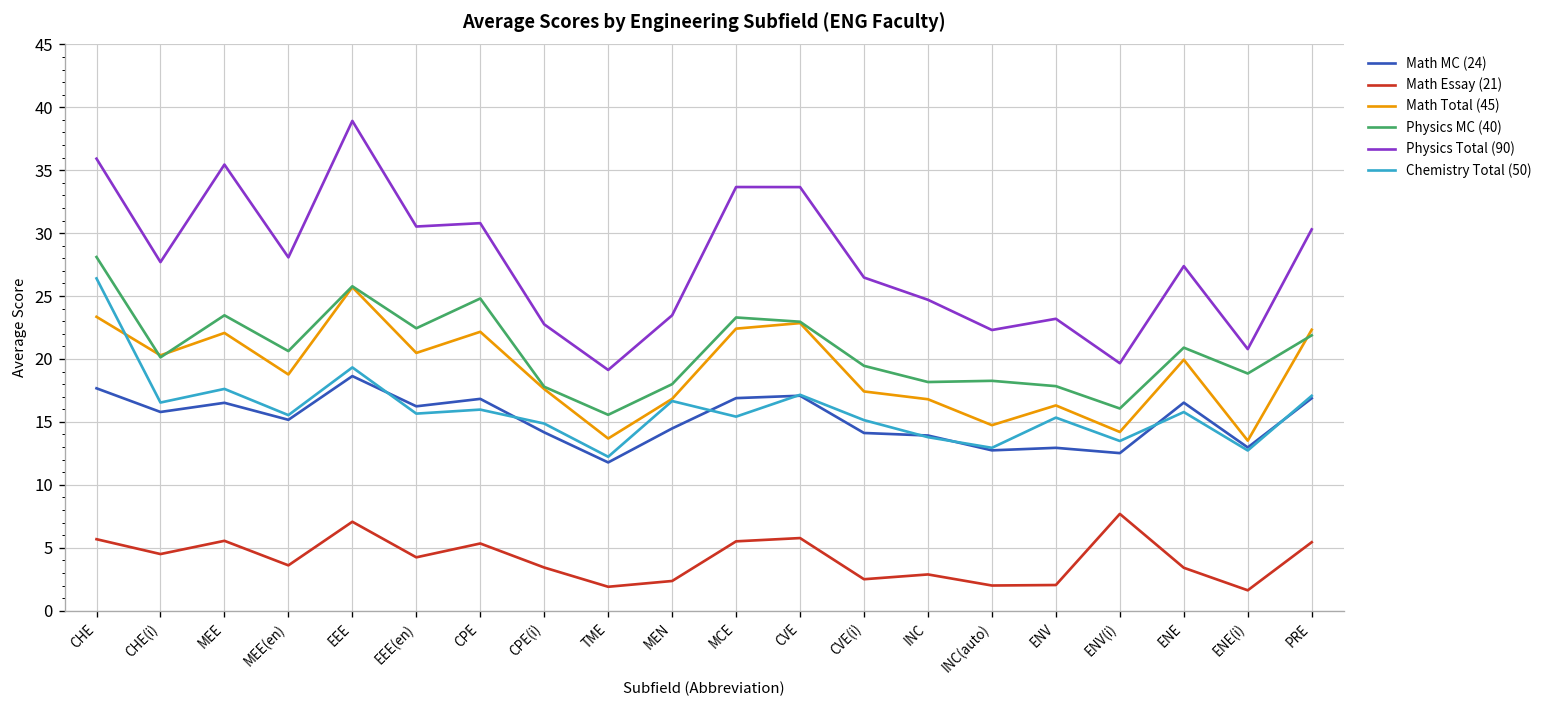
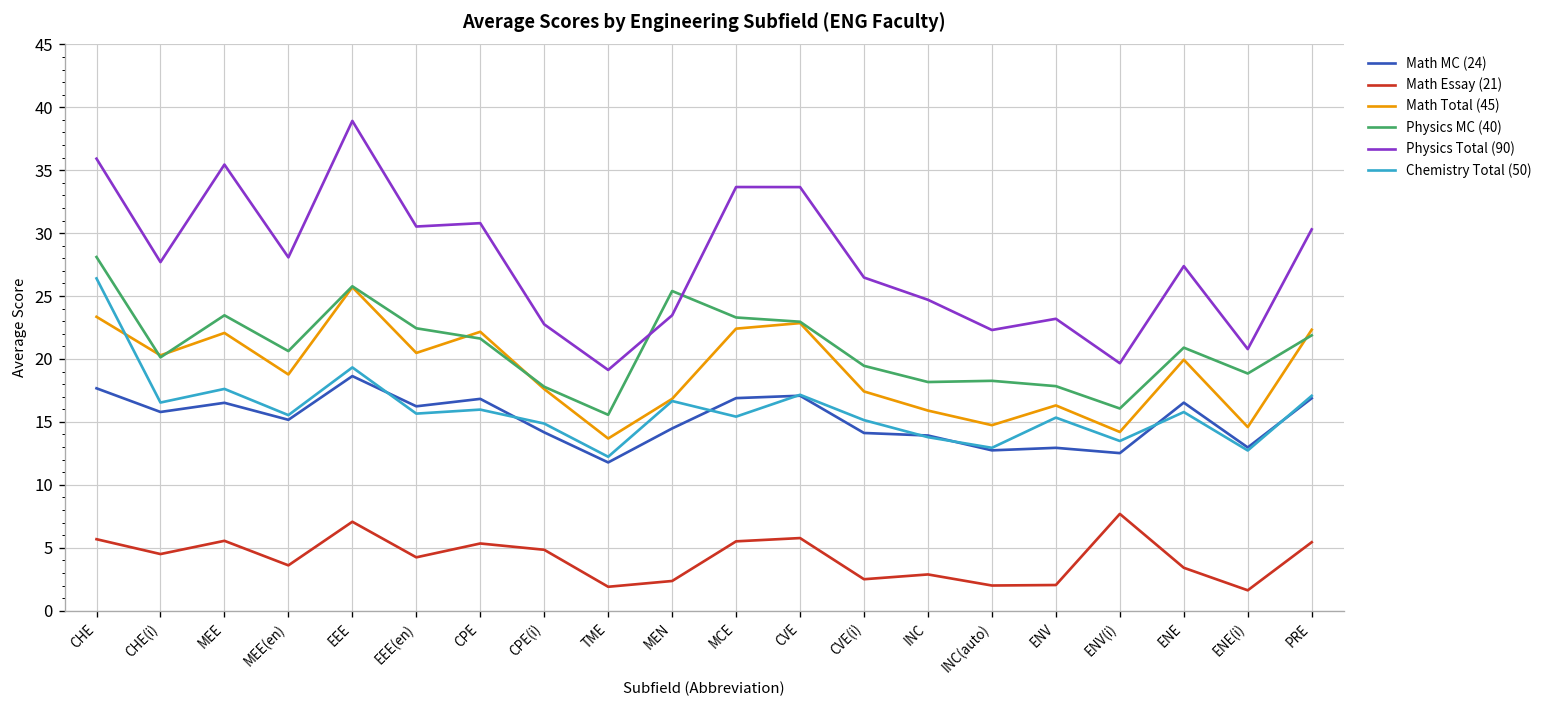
  {
    "Math MC (24)": {
      "CHE": 17.7,
      "CHE(i)": 15.8,
      "MEE": 16.5,
      "MEE(en)": 15.2,
      "EEE": 18.6,
      "EEE(en)": 16.2,
      "CPE": 16.8,
      "CPE(i)": 14.2,
      "TME": 11.8,
      "MEN": 14.5,
      "MCE": 16.9,
      "CVE(i)": 14.1,
      "ENV": 12.9,
      "ENV(i)": 12.5,
      "ENE": 16.5
    },
    "Math Essay (21)": {
      "CHE": 5.7,
      "CHE(i)": 4.5,
      "MEE": 5.6,
      "MEE(en)": 3.6,
      "EEE": 7.1,
      "EEE(en)": 4.2,
      "CPE": 5.3,
-     "CPE(i)": 3.4,
+     "CPE(i)": 4.8,
      "TME": 1.9,
      "MEN": 2.4,
      "MCE": 5.5,
      "CVE": 5.8,
      "CVE(i)": 2.5,
      "INC": 2.9,
      "INC(auto)": 2.0,
      "ENV": 2.0,
      "ENV(i)": 7.7,
      "ENE": 3.4,
      "ENE(i)": 1.6,
      "PRE": 5.4
    },
    "Math Total (45)": {
      "CHE": 23.4,
      "MEE": 22.1,
      "MEE(en)": 18.8,
      "EEE(en)": 20.5,
      "CPE": 22.2,
      "TME": 13.7,
      "MCE": 22.4,
      "CVE(i)": 17.4,
-     "INC": 16.8,
+     "INC": 15.9,
      "INC(auto)": 14.7,
      "ENV": 16.3,
      "ENV(i)": 14.2,
      "ENE": 19.9,
-     "ENE(i)": 13.5,
+     "ENE(i)": 14.6,
      "PRE": 22.3
    },
    "Physics MC (40)": {
      "CHE": 28.1,
      "MEE": 23.5,
      "MEE(en)": 20.6,
      "EEE(en)": 22.4,
-     "CPE": 24.8,
+     "CPE": 21.6,
      "TME": 15.6,
-     "MEN": 18.0,
+     "MEN": 25.4,
      "MCE": 23.3,
      "CVE(i)": 19.5,
      "INC": 18.2,
      "INC(auto)": 18.3,
      "ENV": 17.8,
      "ENV(i)": 16.1,
      "ENE": 20.9,
      "ENE(i)": 18.8,
      "PRE": 21.9
    },
    "Physics Total (90)": {
      "CHE": 35.9,
      "CHE(i)": 27.7,
      "MEE": 35.4,
      "MEE(en)": 28.1,
      "EEE": 38.9,
      "EEE(en)": 30.5,
      "CPE": 30.8,
      "CPE(i)": 22.8,
      "TME": 19.1,
      "MEN": 23.5,
      "MCE": 33.7,
      "CVE": 33.7,
      "CVE(i)": 26.5,
      "INC": 24.7,
      "INC(auto)": 22.3,
      "ENV": 23.2,
      "ENV(i)": 19.7,
      "ENE": 27.4,
      "ENE(i)": 20.8,
      "PRE": 30.3
    },
    "Chemistry Total (50)": {
      "CHE": 26.4,
      "CHE(i)": 16.5,
      "MEE": 17.6,
      "MEE(en)": 15.5,
      "EEE": 19.3,
      "EEE(en)": 15.7,
      "CPE": 16.0,
      "CPE(i)": 14.9,
      "TME": 12.2,
      "MCE": 15.4,
      "CVE(i)": 15.1,
      "ENV": 15.3,
      "ENV(i)": 13.5,
      "ENE": 15.8
    }
  }
